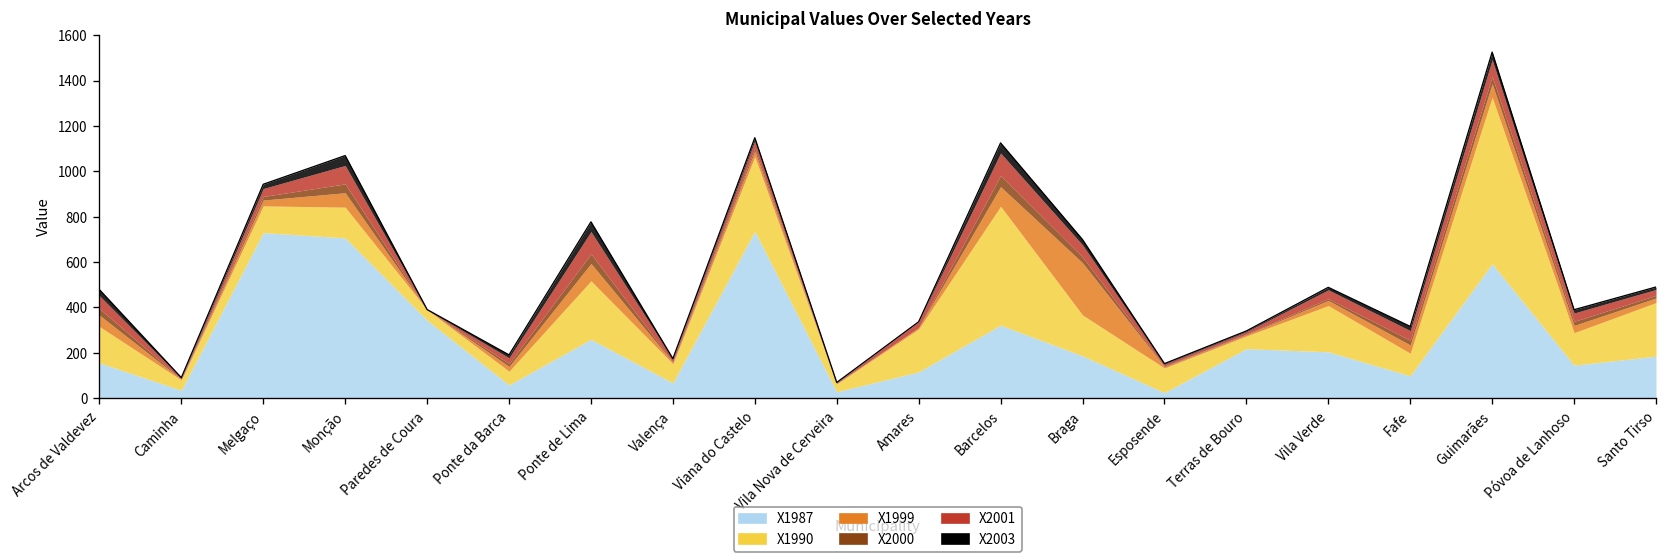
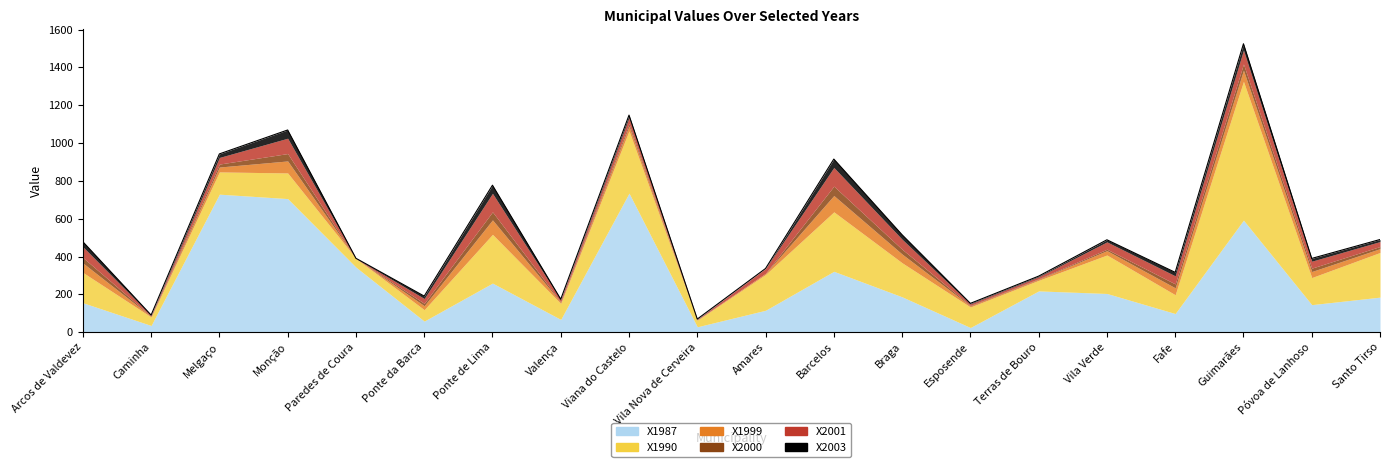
  {
    "X1987": {
      "Arcos de Valdevez": 160,
      "Caminha": 40,
      "Melgaço": 730,
      "Monção": 710,
      "Paredes de Coura": 340,
      "Ponte da Barca": 60,
      "Ponte de Lima": 260,
      "Valença": 70,
      "Viana do Castelo": 740,
      "Vila Nova de Cerveira": 30,
      "Amares": 120,
      "Barcelos": 320,
      "Braga": 190,
      "Esposende": 20,
      "Terras de Bouro": 220,
      "Vila Verde": 200,
      "Fafe": 100,
      "Guimarães": 590,
      "Póvoa de Lanhoso": 150,
      "Santo Tirso": 190
    },
    "X1990": {
      "Arcos de Valdevez": 160,
      "Melgaço": 120,
      "Monção": 140,
      "Ponte da Barca": 60,
      "Ponte de Lima": 260,
      "Viana do Castelo": 330,
-     "Barcelos": 520,
+     "Barcelos": 310,
      "Braga": 180,
      "Vila Verde": 200,
      "Fafe": 100,
      "Guimarães": 730,
      "Póvoa de Lanhoso": 140,
      "Santo Tirso": 240
    },
    "X1999": {
      "Arcos de Valdevez": 50,
      "Melgaço": 30,
      "Monção": 60,
      "Ponte de Lima": 80,
      "Barcelos": 90,
-     "Braga": 230,
+     "Braga": 50,
      "Fafe": 40,
      "Guimarães": 60,
      "Póvoa de Lanhoso": 30
    },
    "X2003": {
      "Arcos de Valdevez": 30,
      "Melgaço": 20,
      "Monção": 40,
      "Ponte de Lima": 40,
      "Barcelos": 40,
      "Braga": 20,
      "Fafe": 20,
      "Guimarães": 30,
      "Póvoa de Lanhoso": 10
    }
  }
